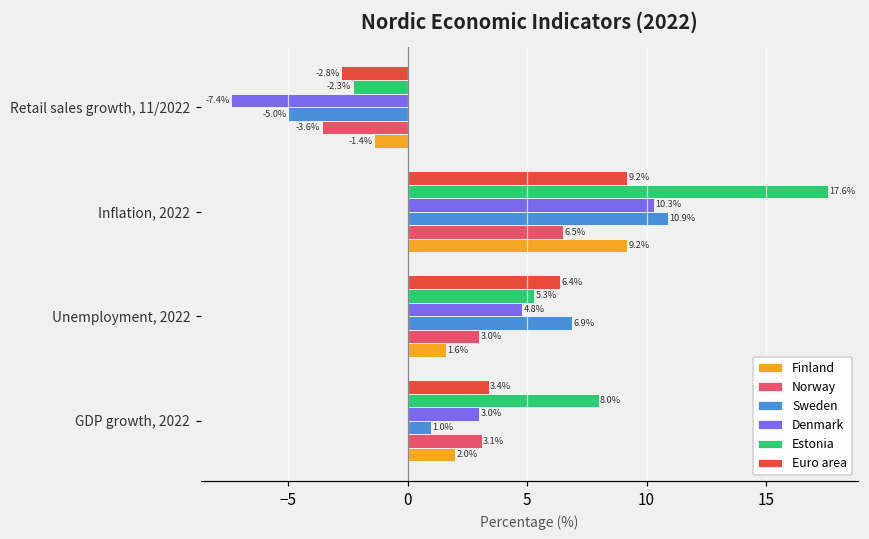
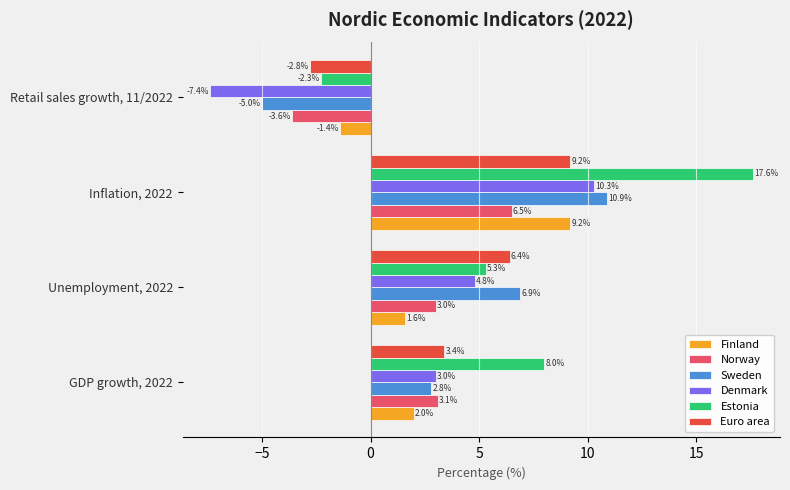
  {
    "Finland": {
      "Retail sales growth, 11/2022": "-1.4%",
      "Inflation, 2022": "9.2%",
      "Unemployment, 2022": "1.6%",
      "GDP growth, 2022": "2.0%"
    },
    "Sweden": {
      "Retail sales growth, 11/2022": "-5.0%",
      "Inflation, 2022": "10.9%",
      "Unemployment, 2022": "6.9%",
-     "GDP growth, 2022": "1.0%"
+     "GDP growth, 2022": "2.8%"
    },
    "Denmark": {
      "Retail sales growth, 11/2022": "-7.4%",
      "Inflation, 2022": "10.3%",
      "Unemployment, 2022": "4.8%",
      "GDP growth, 2022": "3.0%"
    },
    "Estonia": {
      "Retail sales growth, 11/2022": "-2.3%",
      "Inflation, 2022": "17.6%",
      "Unemployment, 2022": "5.3%",
      "GDP growth, 2022": "8.0%"
    }
  }
